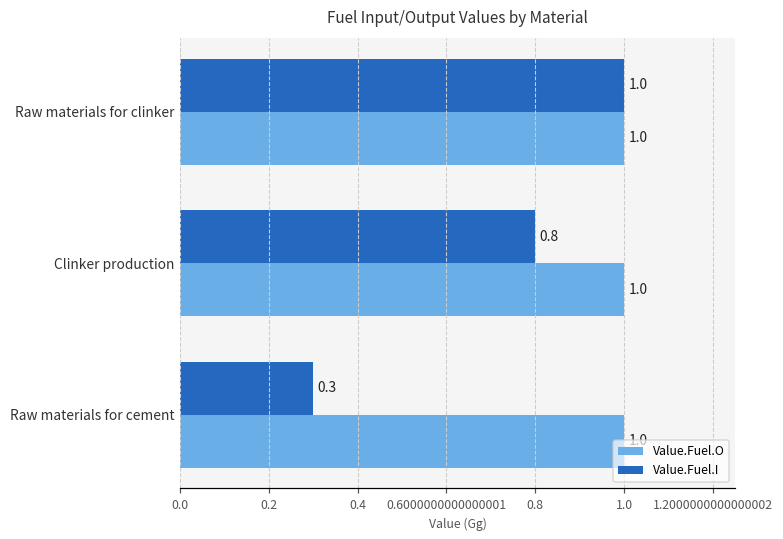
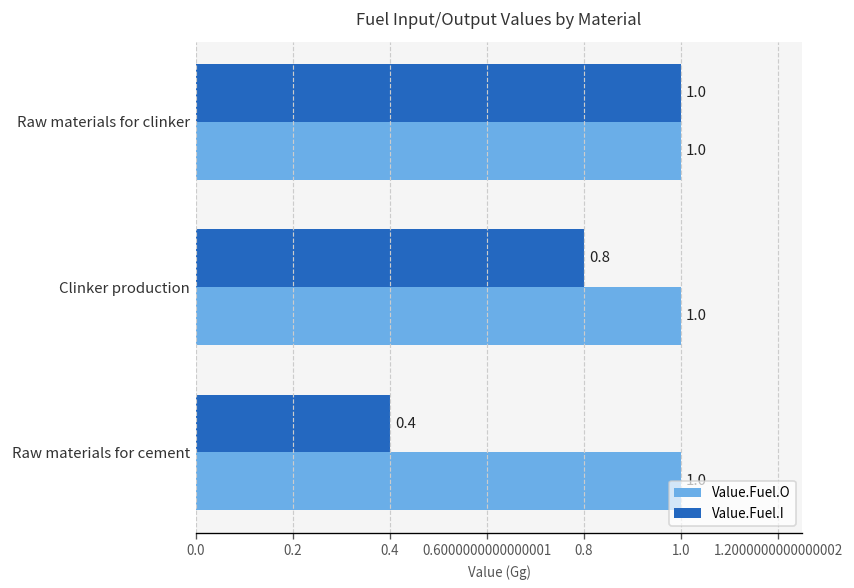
  {
    "Value.Fuel.O": {
      "Raw materials for clinker": 1.0,
      "Clinker production": 1.0
    },
    "Value.Fuel.I": {
      "Raw materials for clinker": 1.0,
      "Clinker production": 0.8,
-     "Raw materials for cement": 0.3
+     "Raw materials for cement": 0.4
    }
  }
